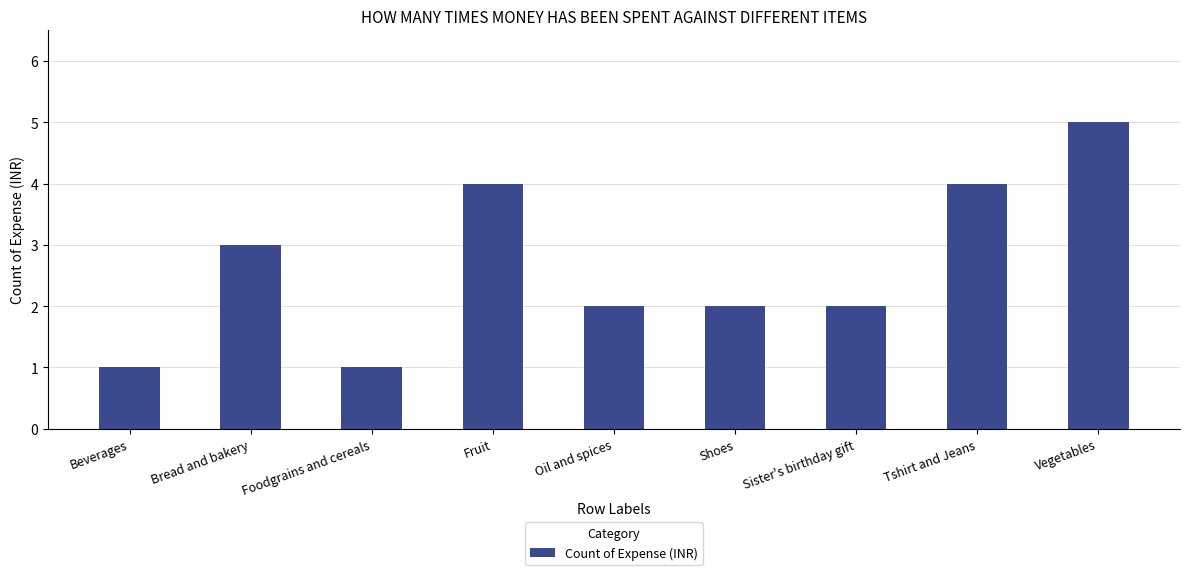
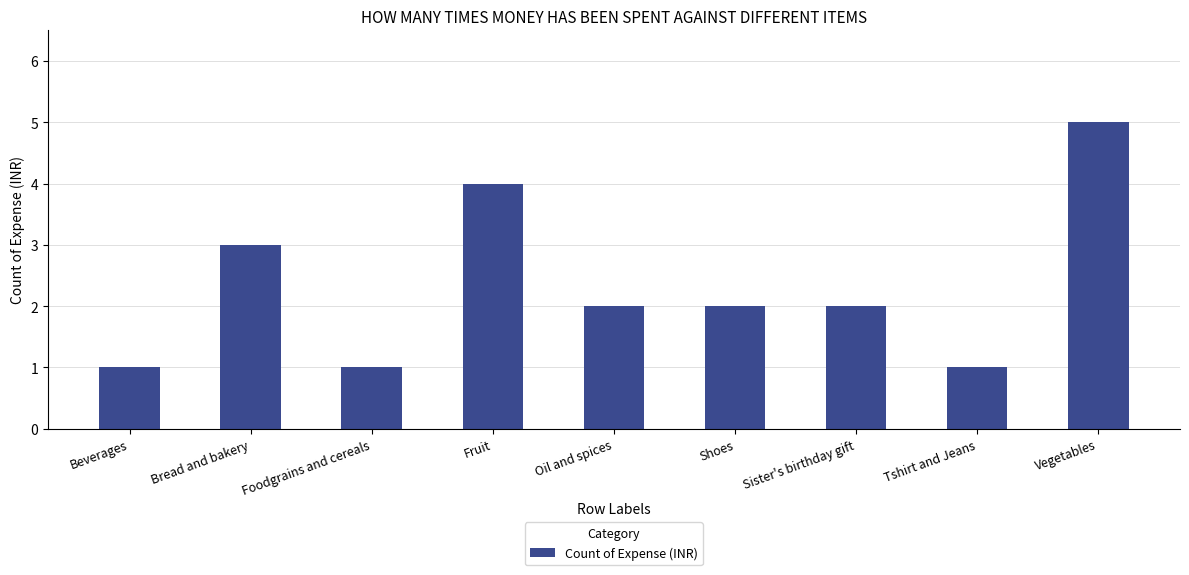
  {
    "Beverages": 1,
    "Bread and bakery": 3,
    "Foodgrains and cereals": 1,
    "Fruit": 4,
    "Oil and spices": 2,
    "Shoes": 2,
    "Sister's birthday gift": 2,
-   "Tshirt and Jeans": 4,
+   "Tshirt and Jeans": 1,
    "Vegetables": 5
  }
